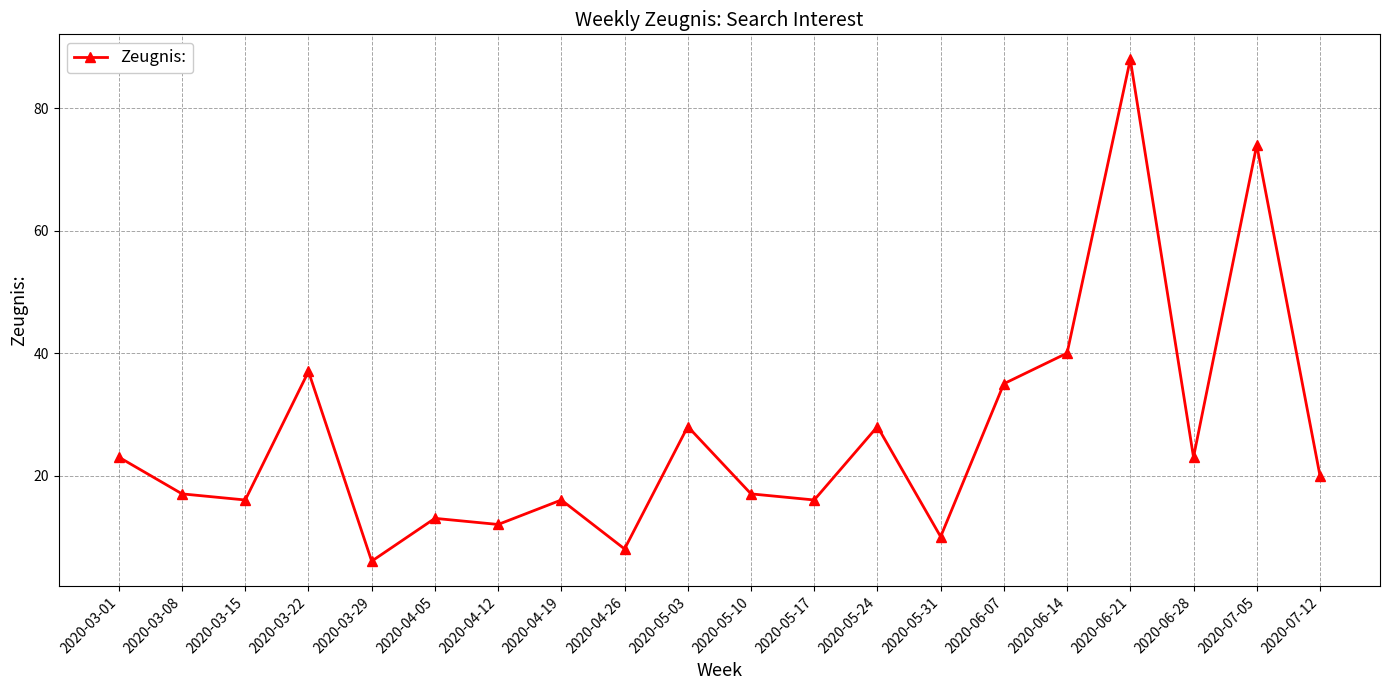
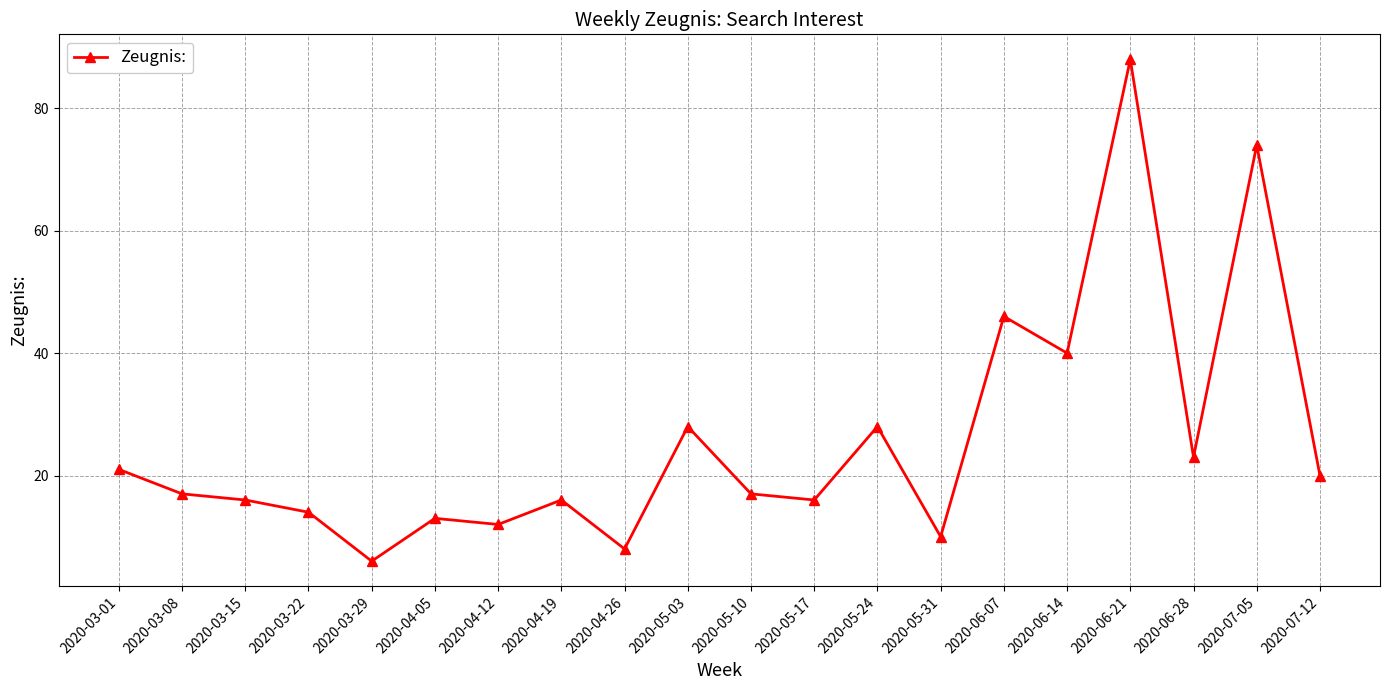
  {
-   "2020-03-01": 23,
+   "2020-03-01": 21,
    "2020-03-08": 17,
    "2020-03-15": 16,
-   "2020-03-22": 37,
+   "2020-03-22": 14,
    "2020-03-29": 6,
    "2020-04-05": 13,
    "2020-04-12": 12,
    "2020-04-19": 16,
    "2020-04-26": 8,
    "2020-05-03": 28,
    "2020-05-10": 17,
    "2020-05-17": 16,
    "2020-05-24": 28,
    "2020-05-31": 10,
-   "2020-06-07": 35,
+   "2020-06-07": 46,
    "2020-06-14": 40,
    "2020-06-21": 88,
    "2020-06-28": 23,
    "2020-07-05": 74,
    "2020-07-12": 20
  }
